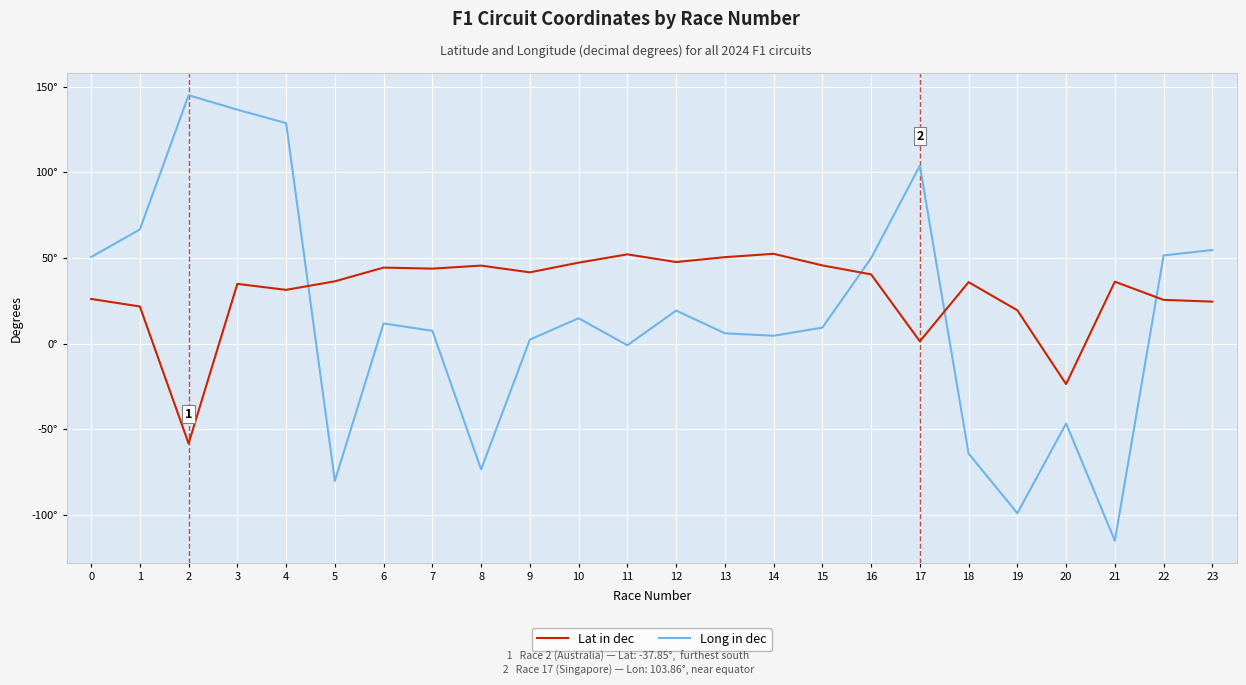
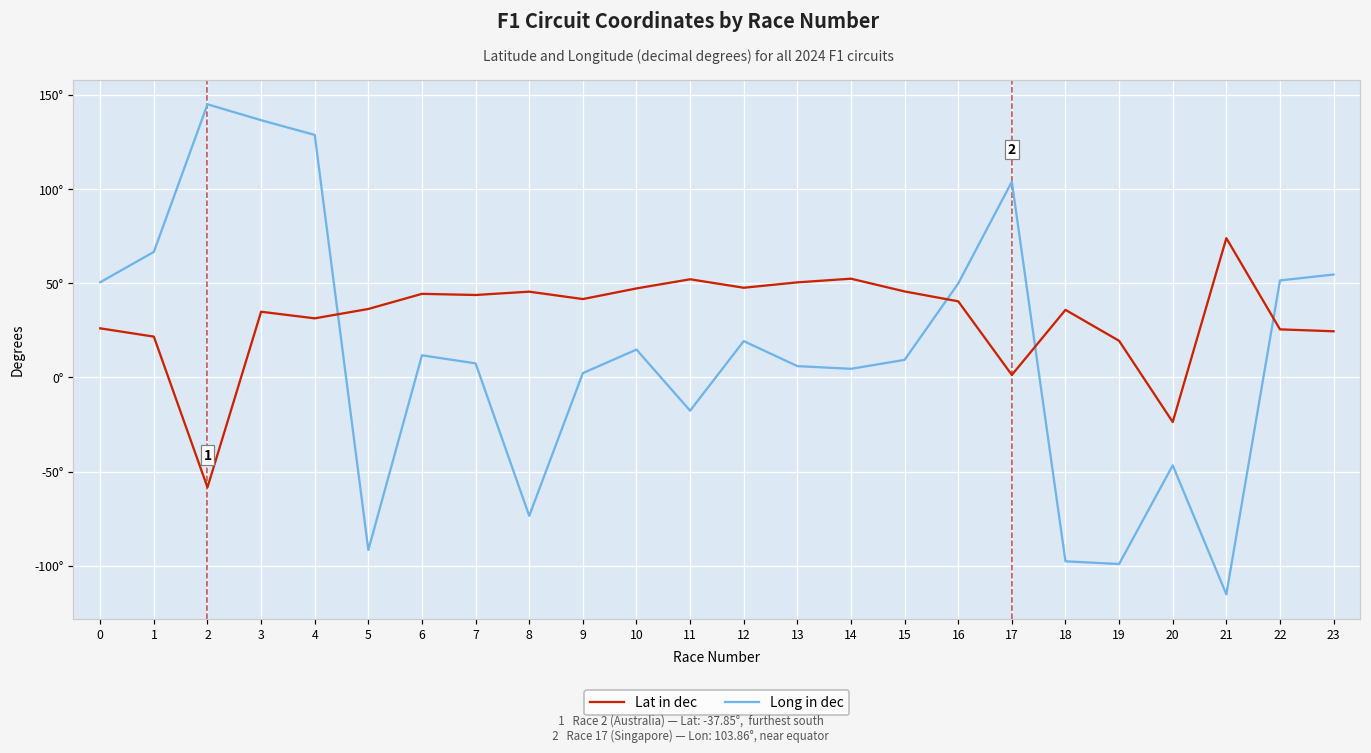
  {
    "Lat in dec": {
      "0": "26°",
      "1": "22°",
      "3": "35°",
      "4": "31°",
      "5": "36°",
      "6": "44°",
      "7": "44°",
      "8": "46°",
      "9": "42°",
      "10": "47°",
      "11": "52°",
      "12": "48°",
      "13": "50°",
      "14": "52°",
      "15": "46°",
      "16": "40°",
      "17": "1°",
      "18": "36°",
      "19": "19°",
      "20": "-24°",
-     "21": "36°",
+     "21": "74°",
      "22": "25°",
      "23": "24°"
    },
    "Long in dec": {
      "0": "51°",
      "1": "67°",
      "2": "145°",
      "3": "137°",
      "4": "129°",
-     "5": "-80°",
+     "5": "-92°",
      "6": "12°",
      "7": "7°",
      "8": "-74°",
      "9": "2°",
      "10": "15°",
-     "11": "-1°",
+     "11": "-18°",
      "12": "19°",
      "13": "6°",
      "14": "5°",
      "15": "9°",
      "16": "50°",
-     "18": "-64°",
+     "18": "-98°",
      "19": "-99°",
      "20": "-47°",
      "21": "-115°",
      "22": "51°",
      "23": "55°"
    }
  }
